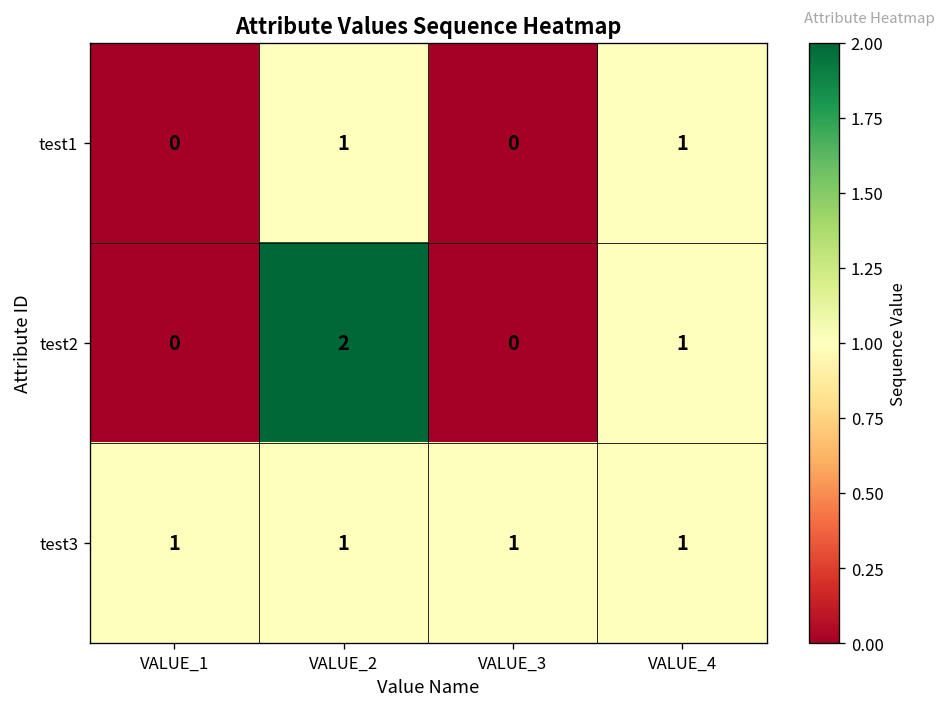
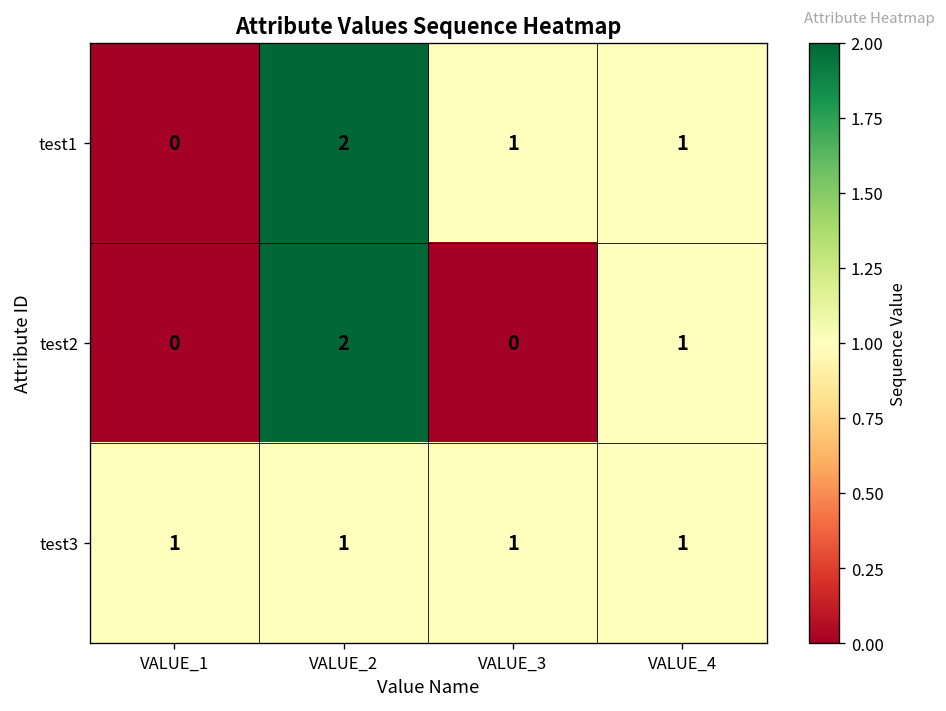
  {
    "test1": {
      "VALUE_1": 0,
-     "VALUE_2": 1,
-     "VALUE_3": 0,
+     "VALUE_2": 2,
+     "VALUE_3": 1,
      "VALUE_4": 1
    },
    "test2": {
      "VALUE_1": 0,
      "VALUE_2": 2,
      "VALUE_3": 0,
      "VALUE_4": 1
    },
    "test3": {
      "VALUE_1": 1,
      "VALUE_2": 1,
      "VALUE_3": 1,
      "VALUE_4": 1
    }
  }
